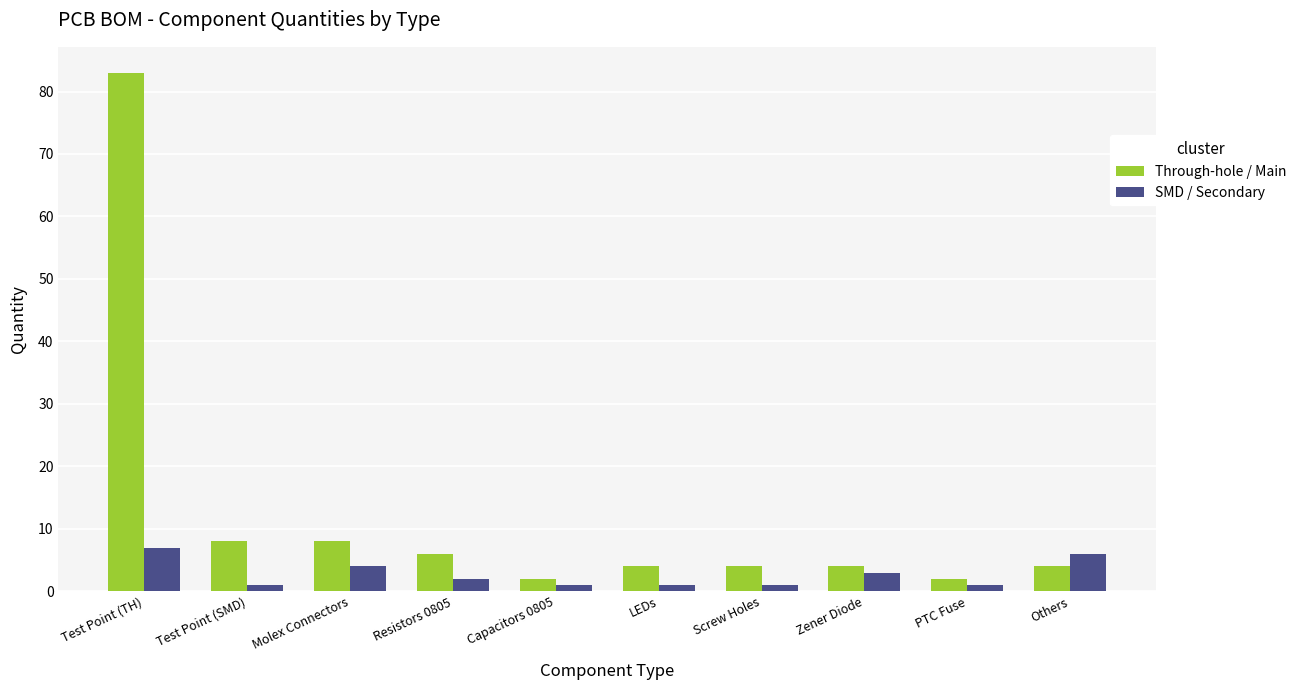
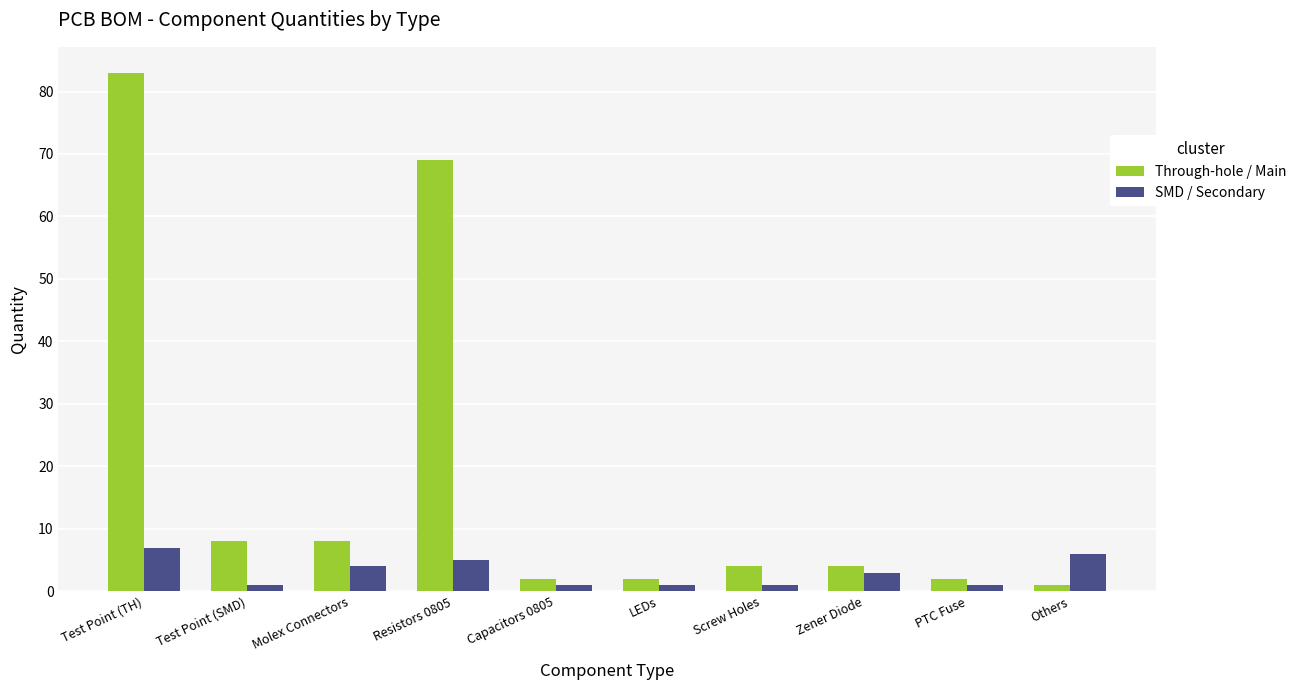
  {
    "Through-hole / Main": {
      "Test Point (TH)": 83,
      "Test Point (SMD)": 8,
      "Molex Connectors": 8,
-     "Resistors 0805": 6,
+     "Resistors 0805": 69,
      "Capacitors 0805": 2,
-     "LEDs": 4,
+     "LEDs": 2,
      "Screw Holes": 4,
      "Zener Diode": 4,
      "PTC Fuse": 2,
-     "Others": 4
+     "Others": 1
    },
    "SMD / Secondary": {
      "Test Point (TH)": 7,
      "Test Point (SMD)": 1,
      "Molex Connectors": 4,
-     "Resistors 0805": 2,
+     "Resistors 0805": 5,
      "Capacitors 0805": 1,
      "LEDs": 1,
      "Screw Holes": 1,
      "Zener Diode": 3,
      "PTC Fuse": 1,
      "Others": 6
    }
  }
